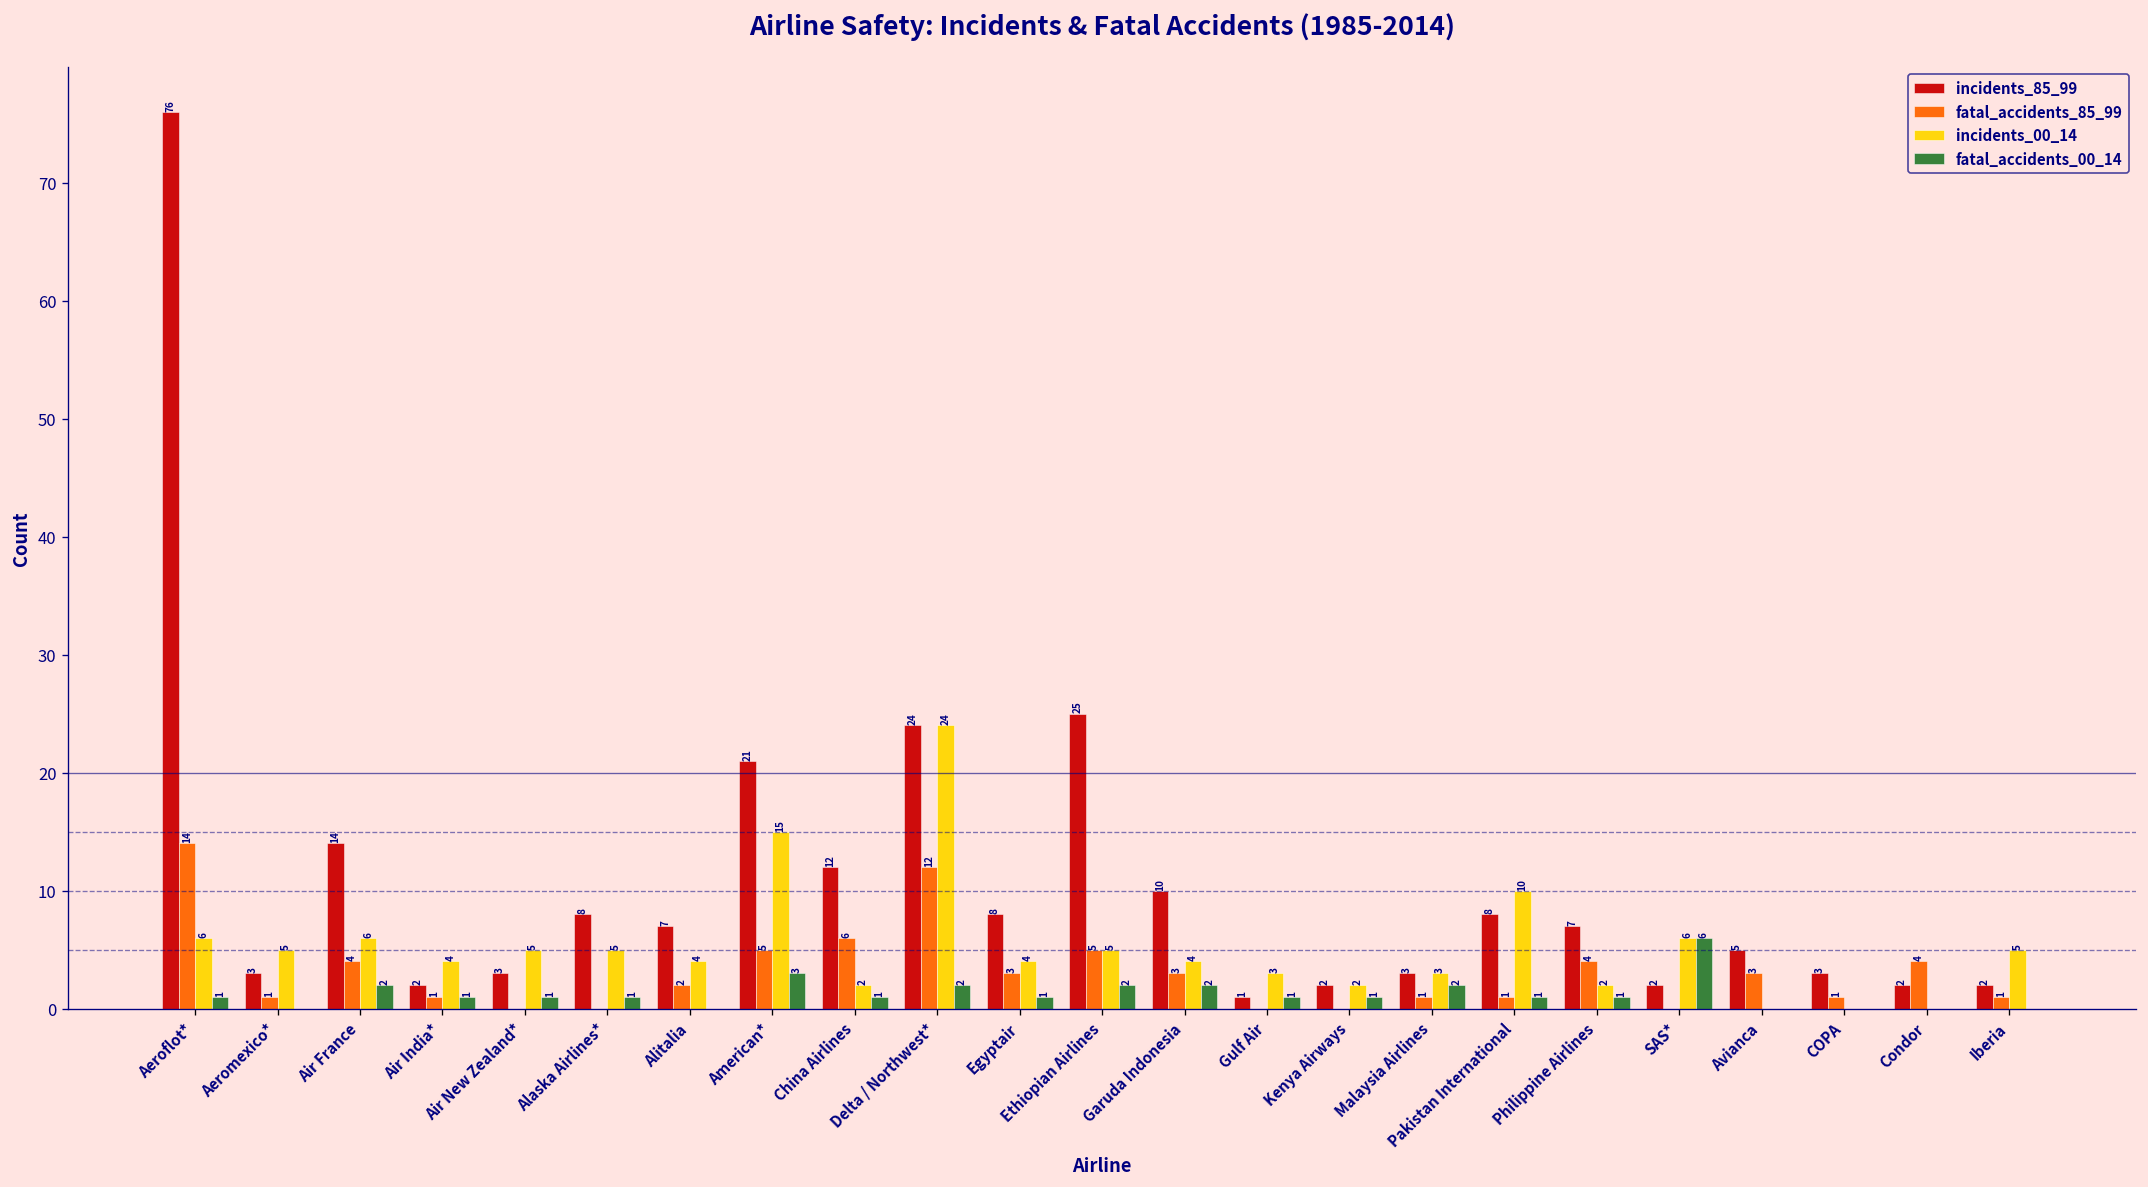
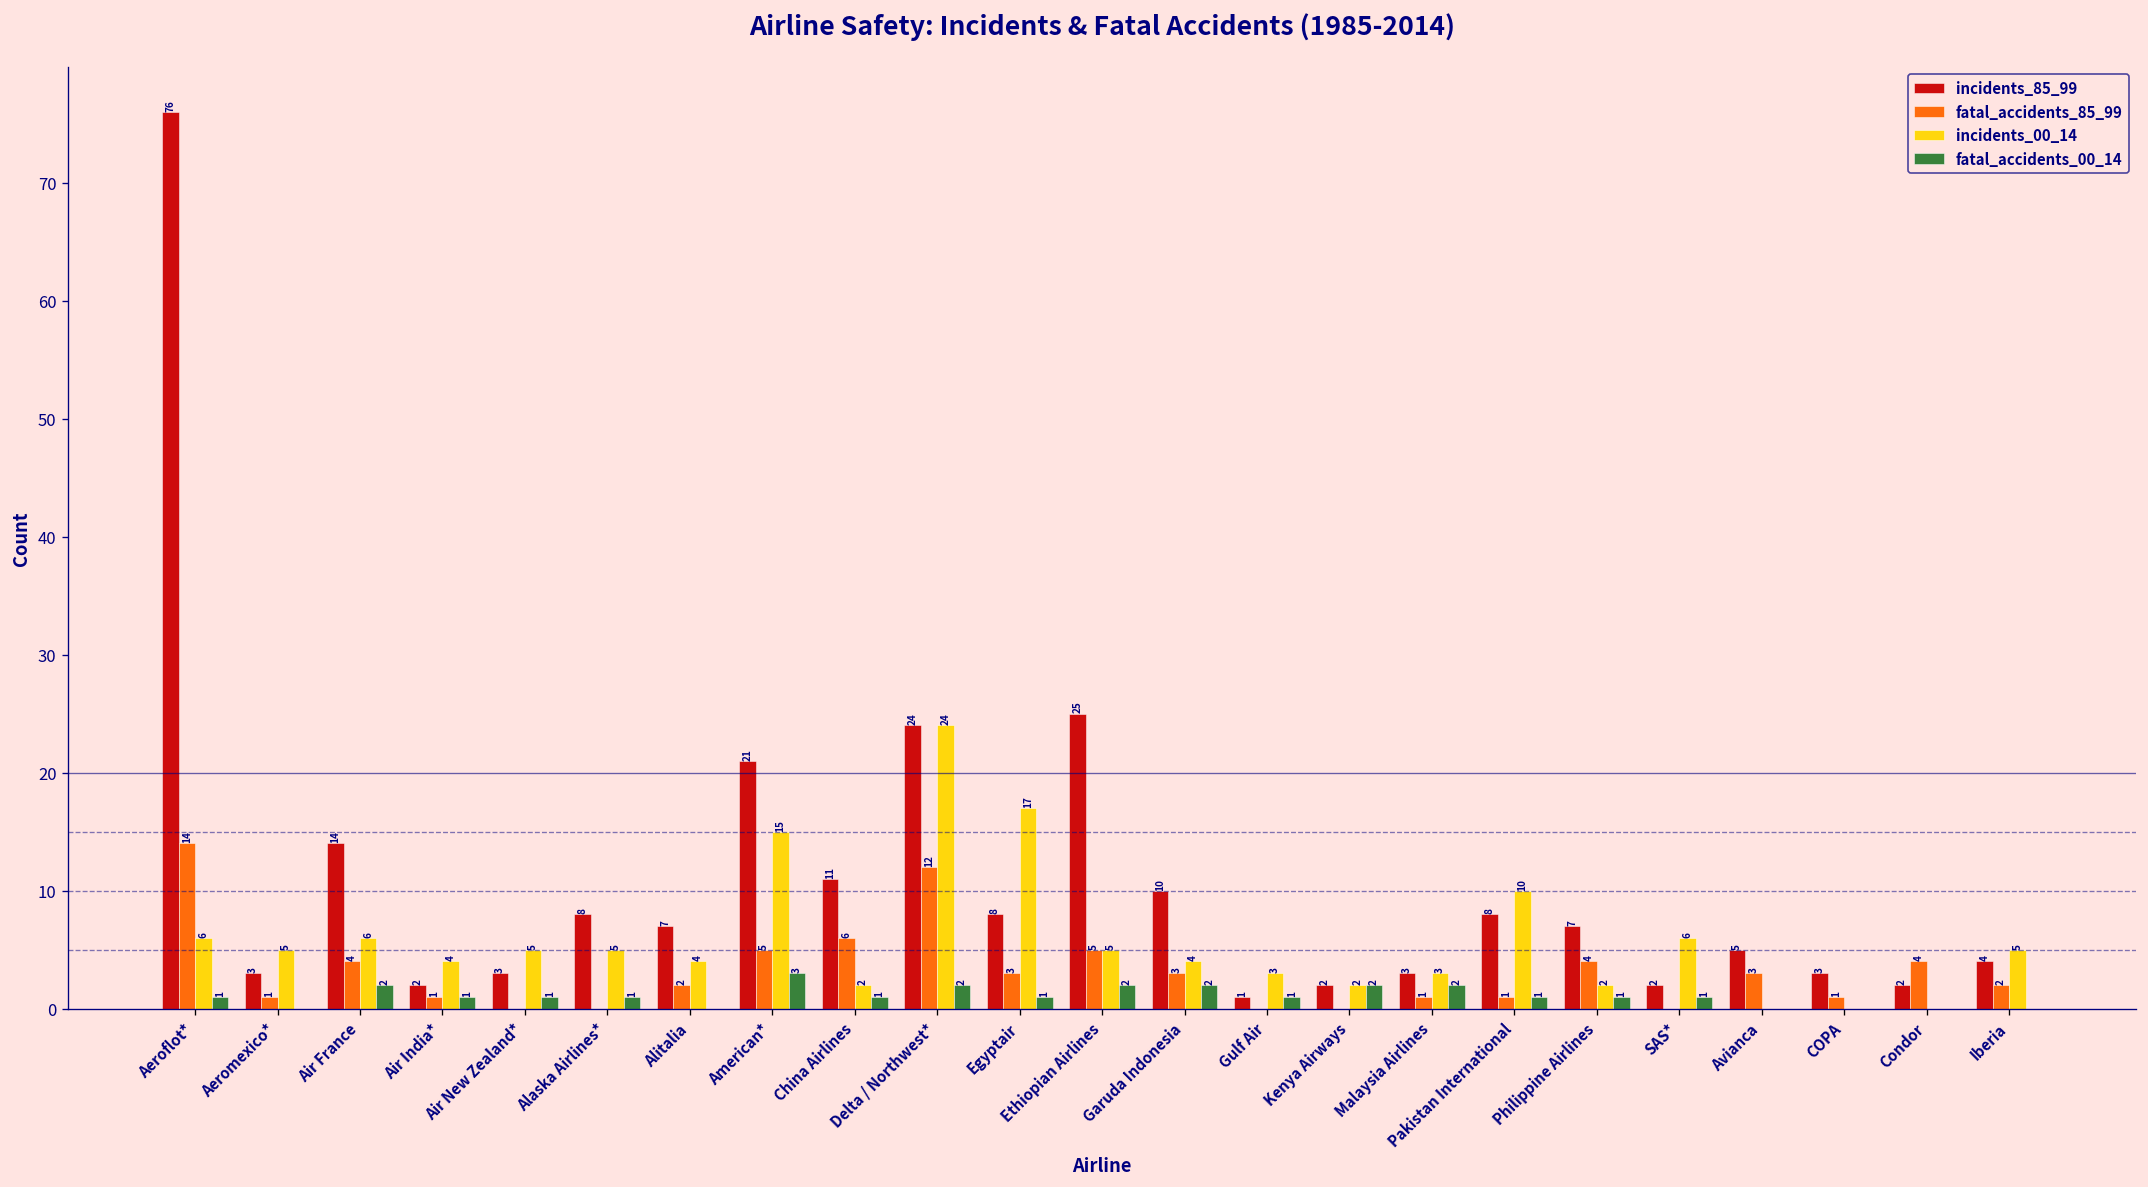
  {
    "incidents_85_99": {
      "Aeroflot*": 76,
      "Aeromexico*": 3,
      "Air France": 14,
      "Air India*": 2,
      "Air New Zealand*": 3,
      "Alaska Airlines*": 8,
      "Alitalia": 7,
      "American*": 21,
-     "China Airlines": 12,
+     "China Airlines": 11,
      "Delta / Northwest*": 24,
      "Egyptair": 8,
      "Ethiopian Airlines": 25,
      "Garuda Indonesia": 10,
      "Gulf Air": 1,
      "Kenya Airways": 2,
      "Malaysia Airlines": 3,
      "Pakistan International": 8,
      "Philippine Airlines": 7,
      "SAS*": 2,
      "Avianca": 5,
      "COPA": 3,
      "Condor": 2,
-     "Iberia": 2
+     "Iberia": 4
    },
    "fatal_accidents_85_99": {
      "Aeroflot*": 14,
      "Aeromexico*": 1,
      "Air France": 4,
      "Air India*": 1,
      "Alitalia": 2,
      "American*": 5,
      "China Airlines": 6,
      "Delta / Northwest*": 12,
      "Egyptair": 3,
      "Ethiopian Airlines": 5,
      "Garuda Indonesia": 3,
      "Malaysia Airlines": 1,
      "Pakistan International": 1,
      "Philippine Airlines": 4,
      "Avianca": 3,
      "COPA": 1,
      "Condor": 4,
-     "Iberia": 1
+     "Iberia": 2
    },
    "incidents_00_14": {
      "Aeroflot*": 6,
      "Aeromexico*": 5,
      "Air France": 6,
      "Air India*": 4,
      "Air New Zealand*": 5,
      "Alaska Airlines*": 5,
      "Alitalia": 4,
      "American*": 15,
      "China Airlines": 2,
      "Delta / Northwest*": 24,
-     "Egyptair": 4,
+     "Egyptair": 17,
      "Ethiopian Airlines": 5,
      "Garuda Indonesia": 4,
      "Gulf Air": 3,
      "Kenya Airways": 2,
      "Malaysia Airlines": 3,
      "Pakistan International": 10,
      "Philippine Airlines": 2,
      "SAS*": 6,
      "Iberia": 5
    },
    "fatal_accidents_00_14": {
      "Aeroflot*": 1,
      "Air France": 2,
      "Air India*": 1,
      "Air New Zealand*": 1,
      "Alaska Airlines*": 1,
      "American*": 3,
      "China Airlines": 1,
      "Delta / Northwest*": 2,
      "Egyptair": 1,
      "Ethiopian Airlines": 2,
      "Garuda Indonesia": 2,
      "Gulf Air": 1,
-     "Kenya Airways": 1,
+     "Kenya Airways": 2,
      "Malaysia Airlines": 2,
      "Pakistan International": 1,
      "Philippine Airlines": 1,
-     "SAS*": 6
+     "SAS*": 1
    }
  }
